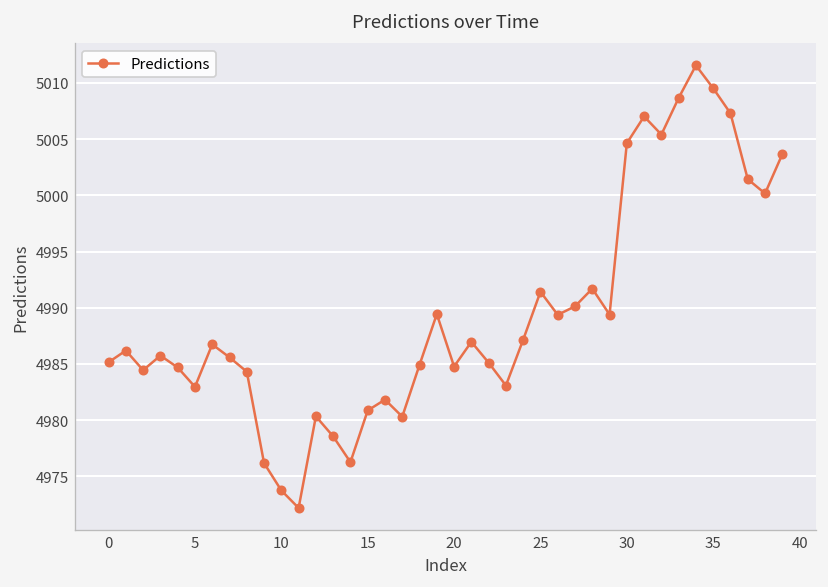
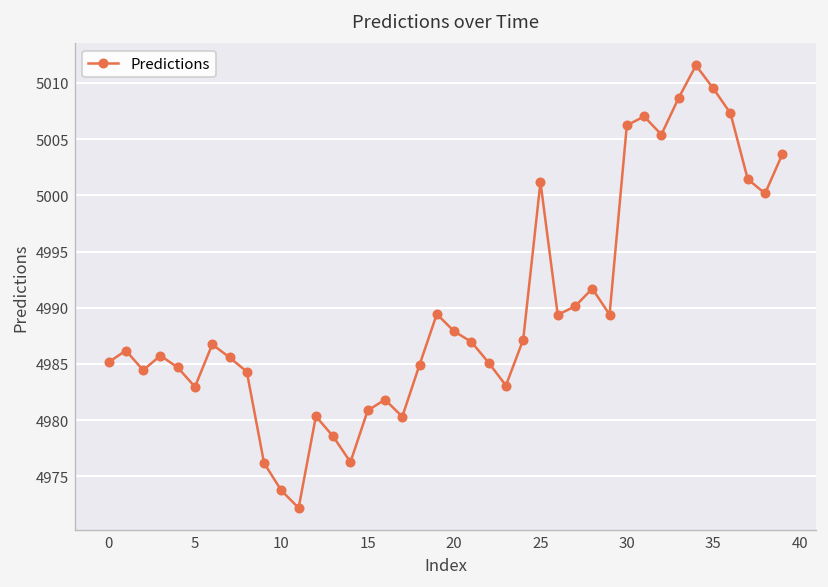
  {
    "0": 4985,
    "5": 4983,
    "10": 4974,
    "15": 4981,
-   "20": 4985,
-   "25": 4991,
-   "30": 5005,
+   "20": 4988,
+   "25": 5001,
+   "30": 5006,
    "35": 5010
  }
